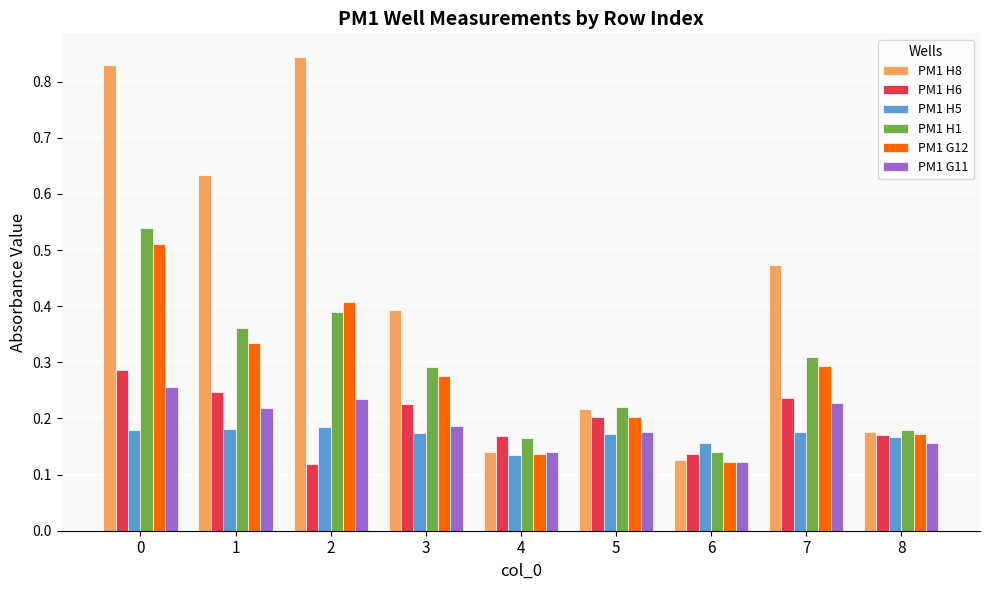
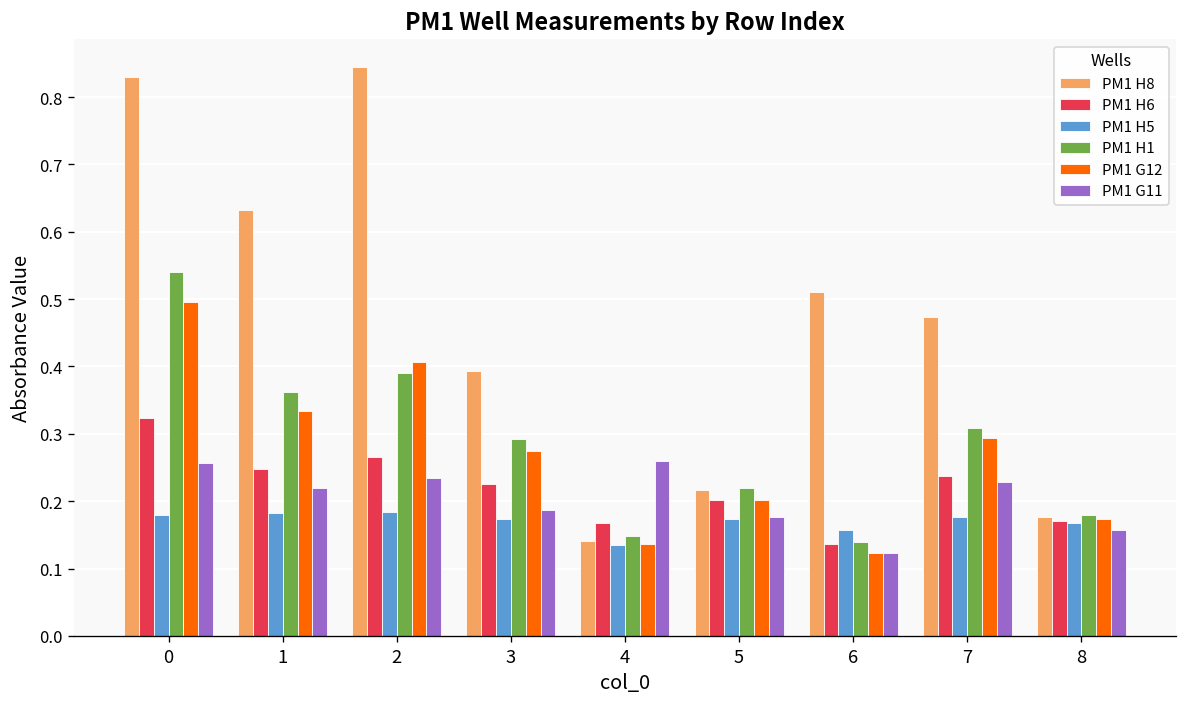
  {
    "PM1 H8": {
      "0": 0.83,
      "1": 0.63,
      "2": 0.84,
      "3": 0.39,
      "4": 0.14,
      "5": 0.22,
-     "6": 0.13,
+     "6": 0.51,
      "7": 0.47,
      "8": 0.18
    },
    "PM1 H6": {
-     "0": 0.29,
+     "0": 0.32,
      "1": 0.25,
-     "2": 0.12,
+     "2": 0.27,
      "3": 0.23,
      "4": 0.17,
      "5": 0.20,
      "6": 0.14,
      "7": 0.24,
      "8": 0.17
    },
    "PM1 H5": {
      "0": 0.18,
      "1": 0.18,
      "2": 0.18,
      "3": 0.17,
      "4": 0.14,
      "5": 0.17,
      "6": 0.16,
      "7": 0.18,
      "8": 0.17
    },
    "PM1 H1": {
      "0": 0.54,
      "1": 0.36,
      "2": 0.39,
      "3": 0.29,
-     "4": 0.17,
+     "4": 0.15,
      "5": 0.22,
      "6": 0.14,
      "7": 0.31,
      "8": 0.18
    },
    "PM1 G12": {
-     "0": 0.51,
+     "0": 0.50,
      "1": 0.33,
      "2": 0.41,
      "3": 0.28,
      "4": 0.14,
      "5": 0.20,
      "6": 0.12,
      "7": 0.29,
      "8": 0.17
    },
    "PM1 G11": {
      "0": 0.26,
      "1": 0.22,
      "2": 0.24,
      "3": 0.19,
-     "4": 0.14,
+     "4": 0.26,
      "5": 0.18,
      "6": 0.12,
      "7": 0.23,
      "8": 0.16
    }
  }
